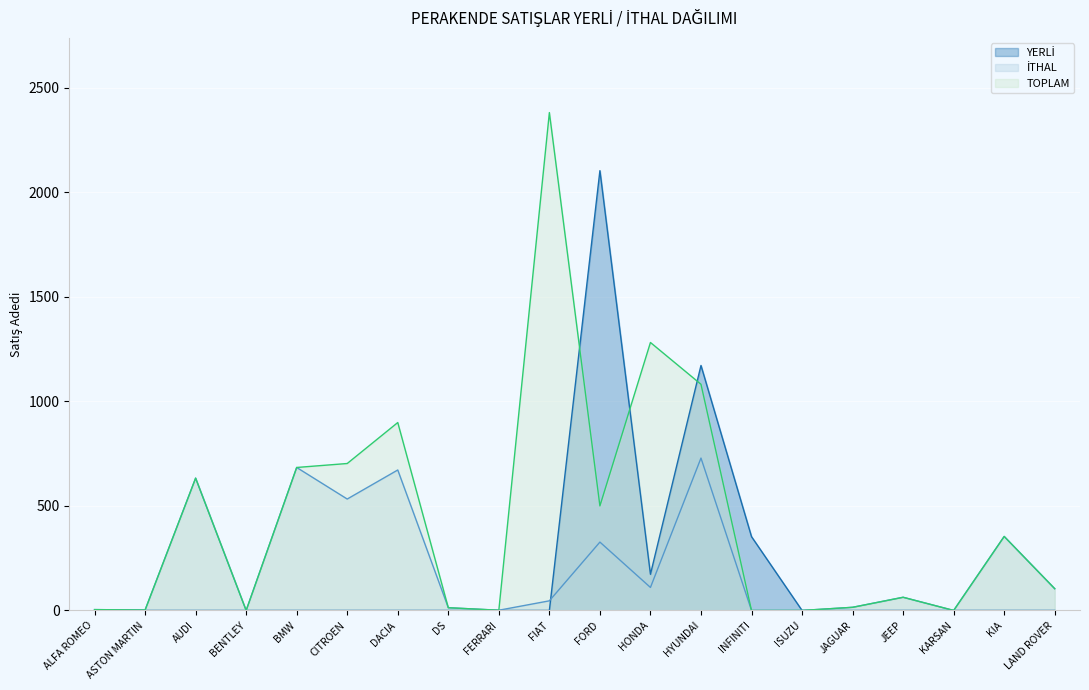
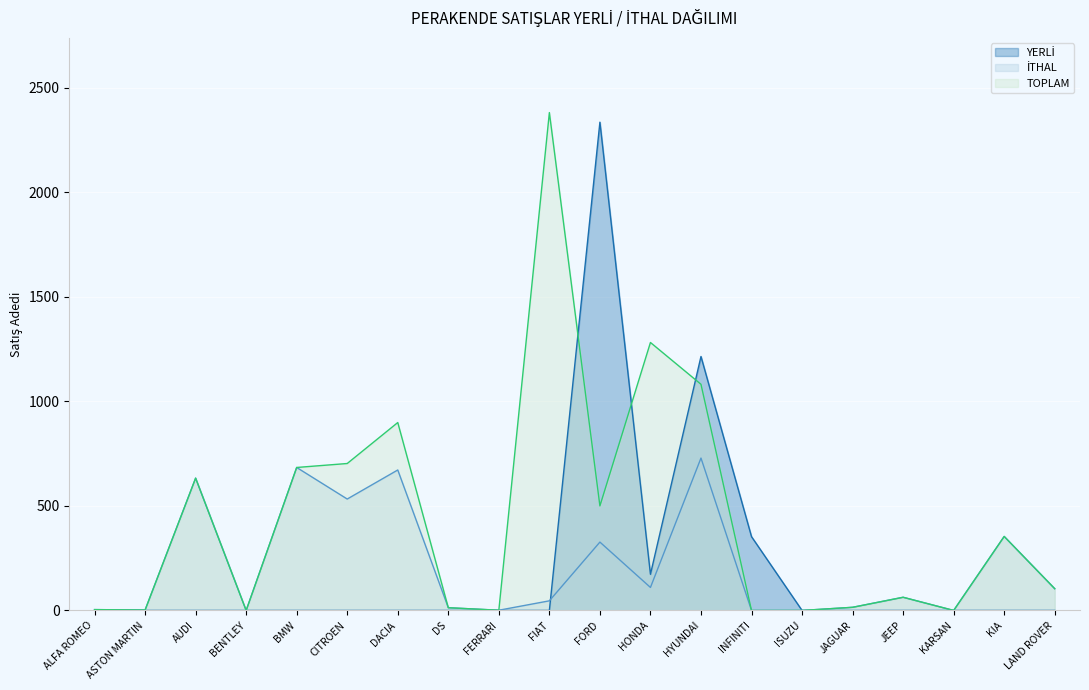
  {
    "YERLİ": {
      "AUDI": 0,
      "BMW": 0,
      "CITROEN": 0,
      "DACIA": 0,
      "DS": 0,
      "FIAT": 0,
-     "FORD": 2100,
+     "FORD": 2340,
      "HONDA": 170,
-     "HYUNDAI": 1170,
+     "HYUNDAI": 1220,
      "INFINITI": 350,
      "JAGUAR": 0,
      "JEEP": 0,
      "KIA": 0,
      "LAND ROVER": 0
    }
  }
